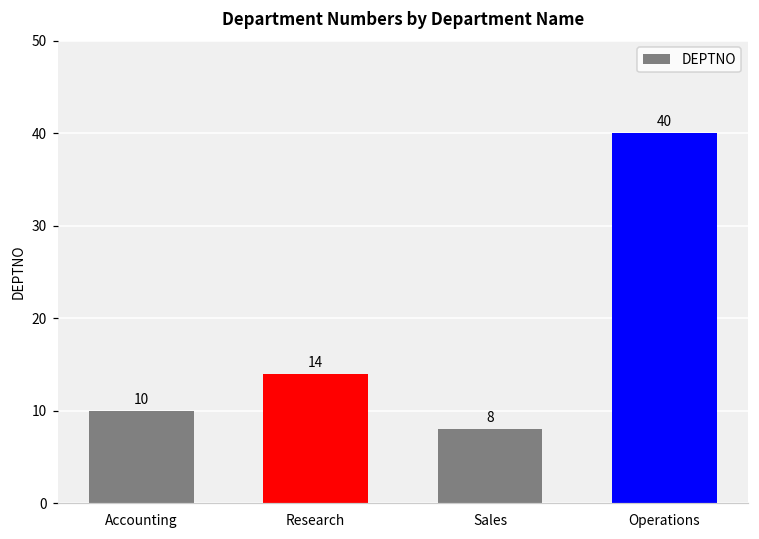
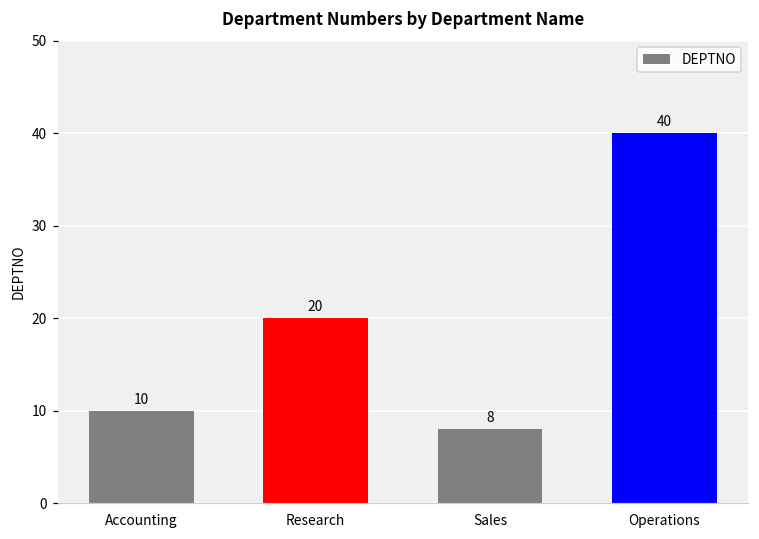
  {
    "Accounting": 10,
-   "Research": 14,
+   "Research": 20,
    "Sales": 8,
    "Operations": 40
  }
